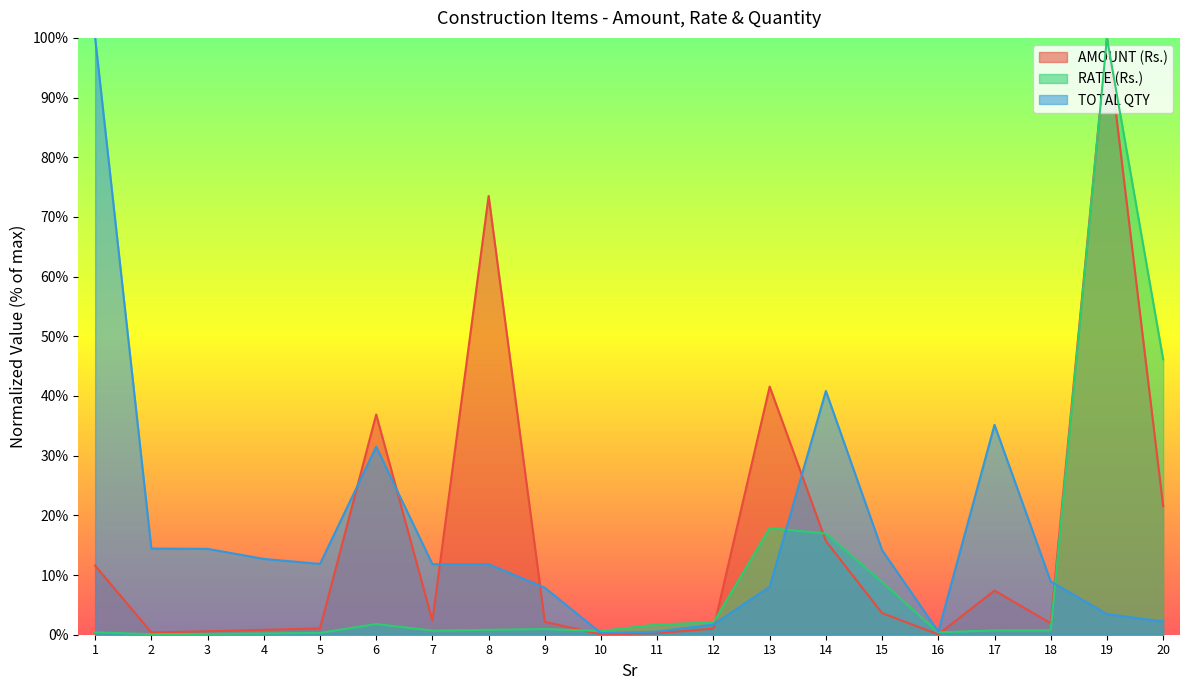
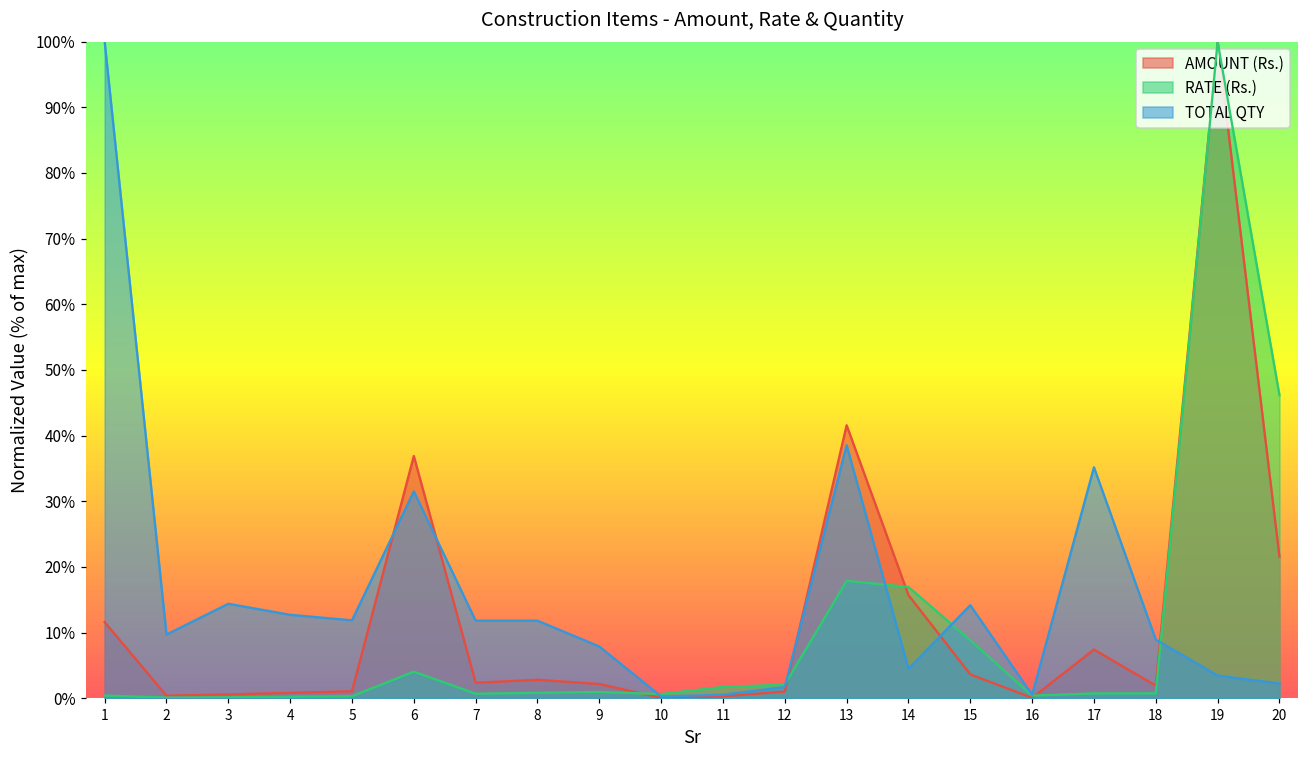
  {
    "AMOUNT (Rs.)": {
      "1": "12%",
      "3": "1%",
      "4": "1%",
      "5": "1%",
      "6": "37%",
      "7": "2%",
-     "8": "74%",
+     "8": "3%",
      "9": "2%",
      "12": "1%",
      "13": "42%",
      "14": "16%",
      "15": "4%",
      "17": "7%",
      "18": "2%",
      "20": "22%"
    },
    "RATE (Rs.)": {
      "1": "0%",
      "3": "0%",
      "4": "0%",
      "5": "0%",
-     "6": "2%",
+     "6": "4%",
      "7": "1%",
      "8": "1%",
      "9": "1%",
      "11": "2%",
      "13": "18%",
      "14": "17%",
      "15": "9%",
      "17": "1%",
      "18": "1%",
      "20": "46%"
    },
    "TOTAL QTY": {
      "1": "100%",
-     "2": "14%",
+     "2": "10%",
      "3": "14%",
      "4": "13%",
      "5": "12%",
      "6": "31%",
      "7": "12%",
      "8": "12%",
      "9": "8%",
-     "13": "8%",
-     "14": "41%",
+     "13": "39%",
+     "14": "4%",
      "15": "14%",
      "17": "35%",
      "18": "9%",
      "19": "3%",
      "20": "2%"
    }
  }
